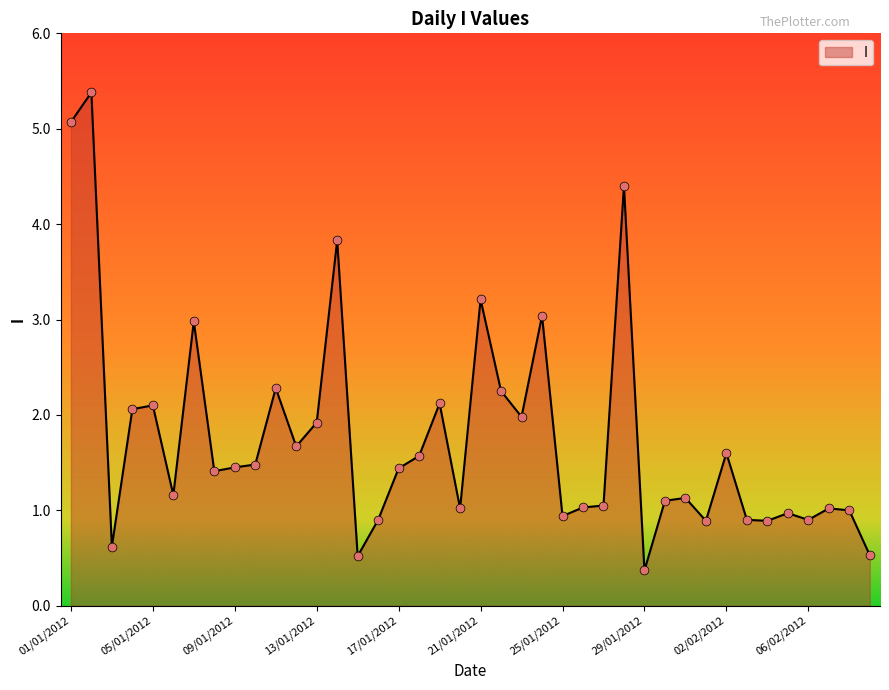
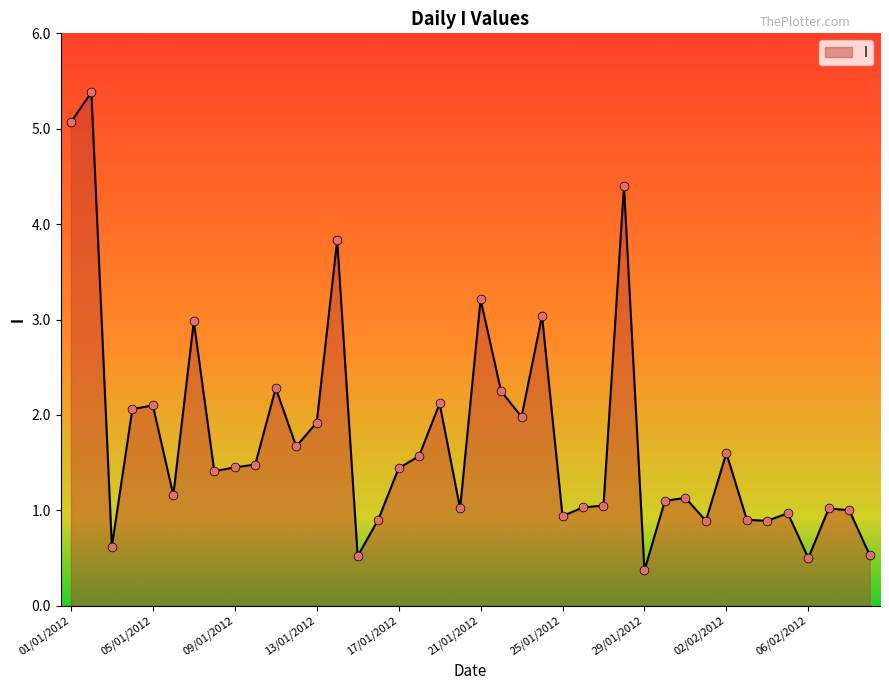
  {
    "01/01/2012": 5.1,
    "05/01/2012": 2.1,
    "09/01/2012": 1.5,
    "13/01/2012": 1.9,
    "17/01/2012": 1.4,
    "21/01/2012": 3.2,
    "25/01/2012": 0.9,
    "29/01/2012": 0.4,
    "02/02/2012": 1.6,
-   "06/02/2012": 0.9
+   "06/02/2012": 0.5
  }
